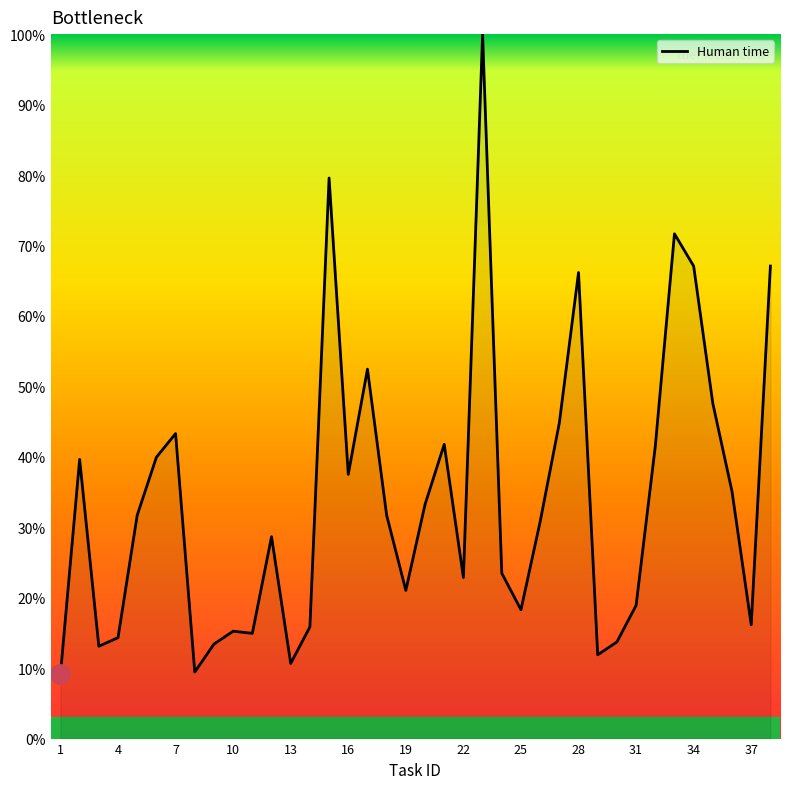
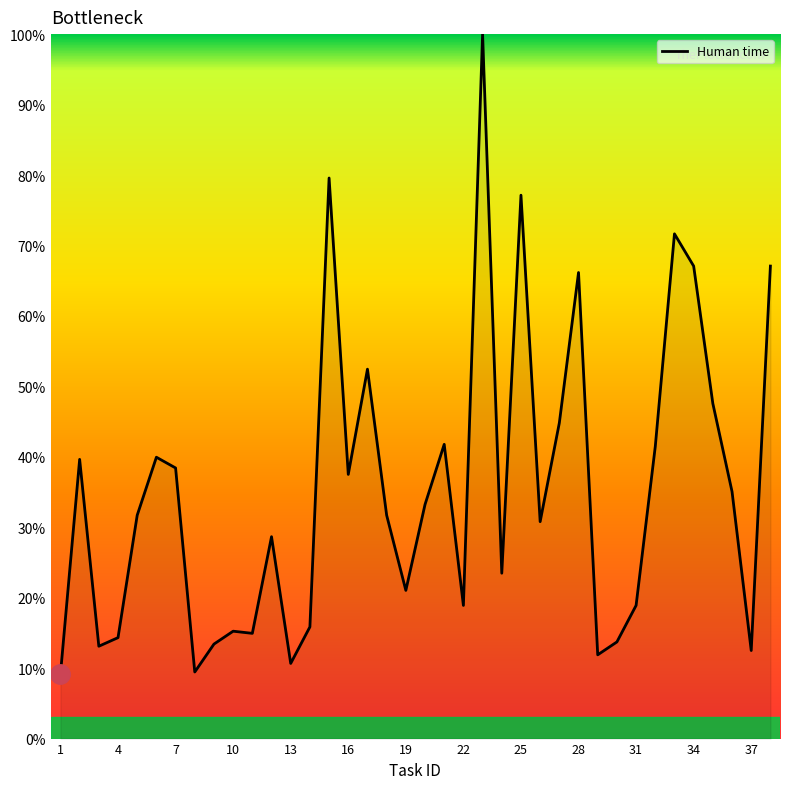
  {
    "Human time": {
      "4": "14%",
-     "7": "43%",
+     "7": "38%",
      "10": "15%",
      "13": "11%",
      "16": "38%",
      "19": "21%",
-     "22": "23%",
-     "25": "18%",
+     "22": "19%",
+     "25": "77%",
      "28": "66%",
      "31": "19%",
      "34": "67%",
-     "37": "16%"
+     "37": "13%"
    }
  }
